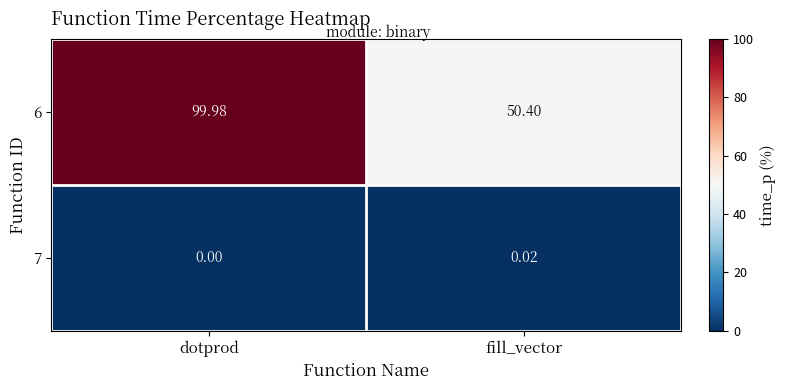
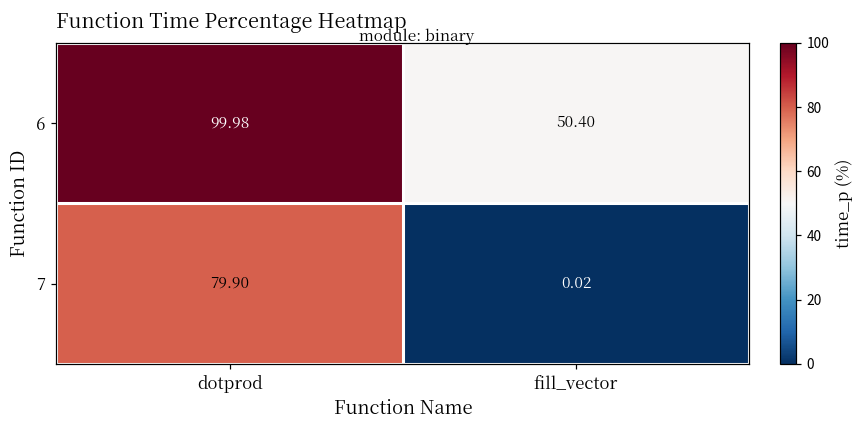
  {
    "6": {
      "dotprod": 99.98,
      "fill_vector": 50.40
    },
    "7": {
-     "dotprod": 0.00,
+     "dotprod": 79.90,
      "fill_vector": 0.02
    }
  }
